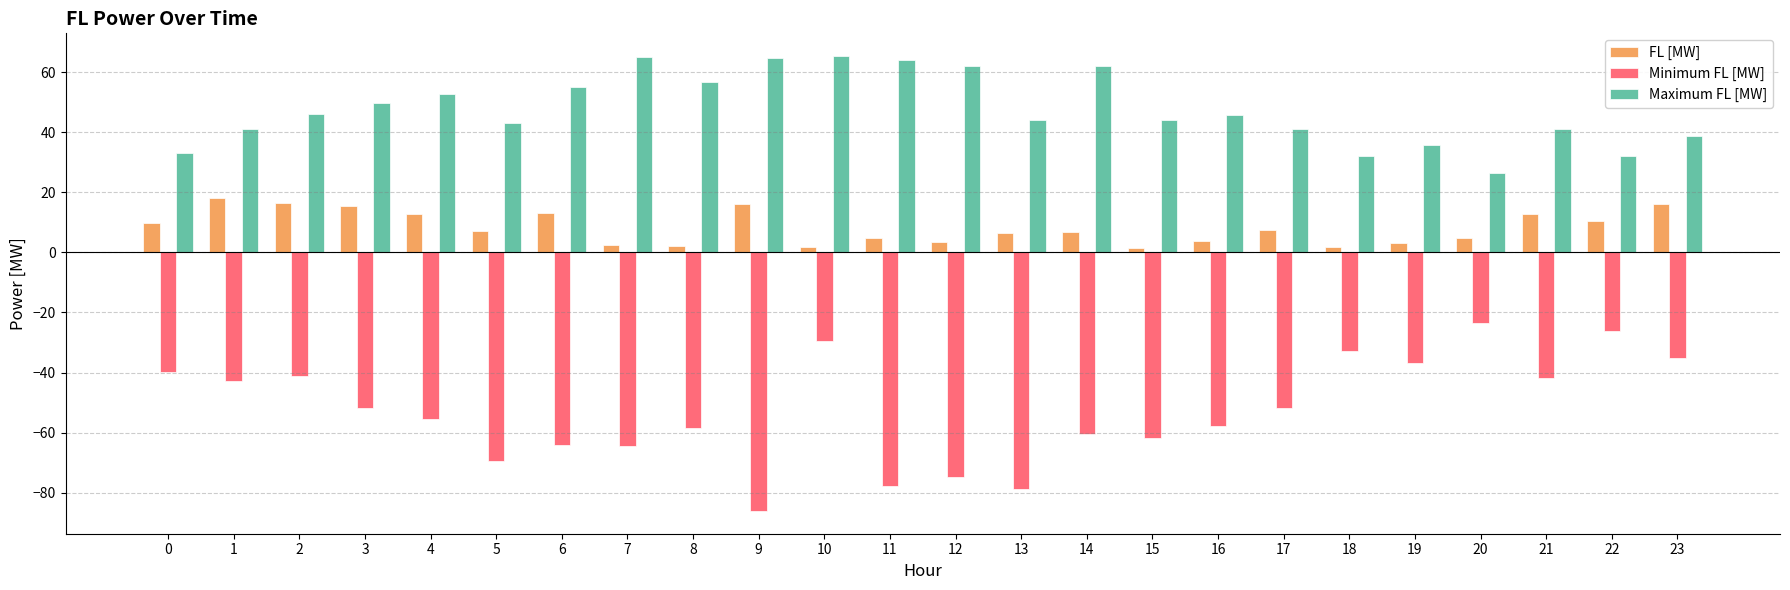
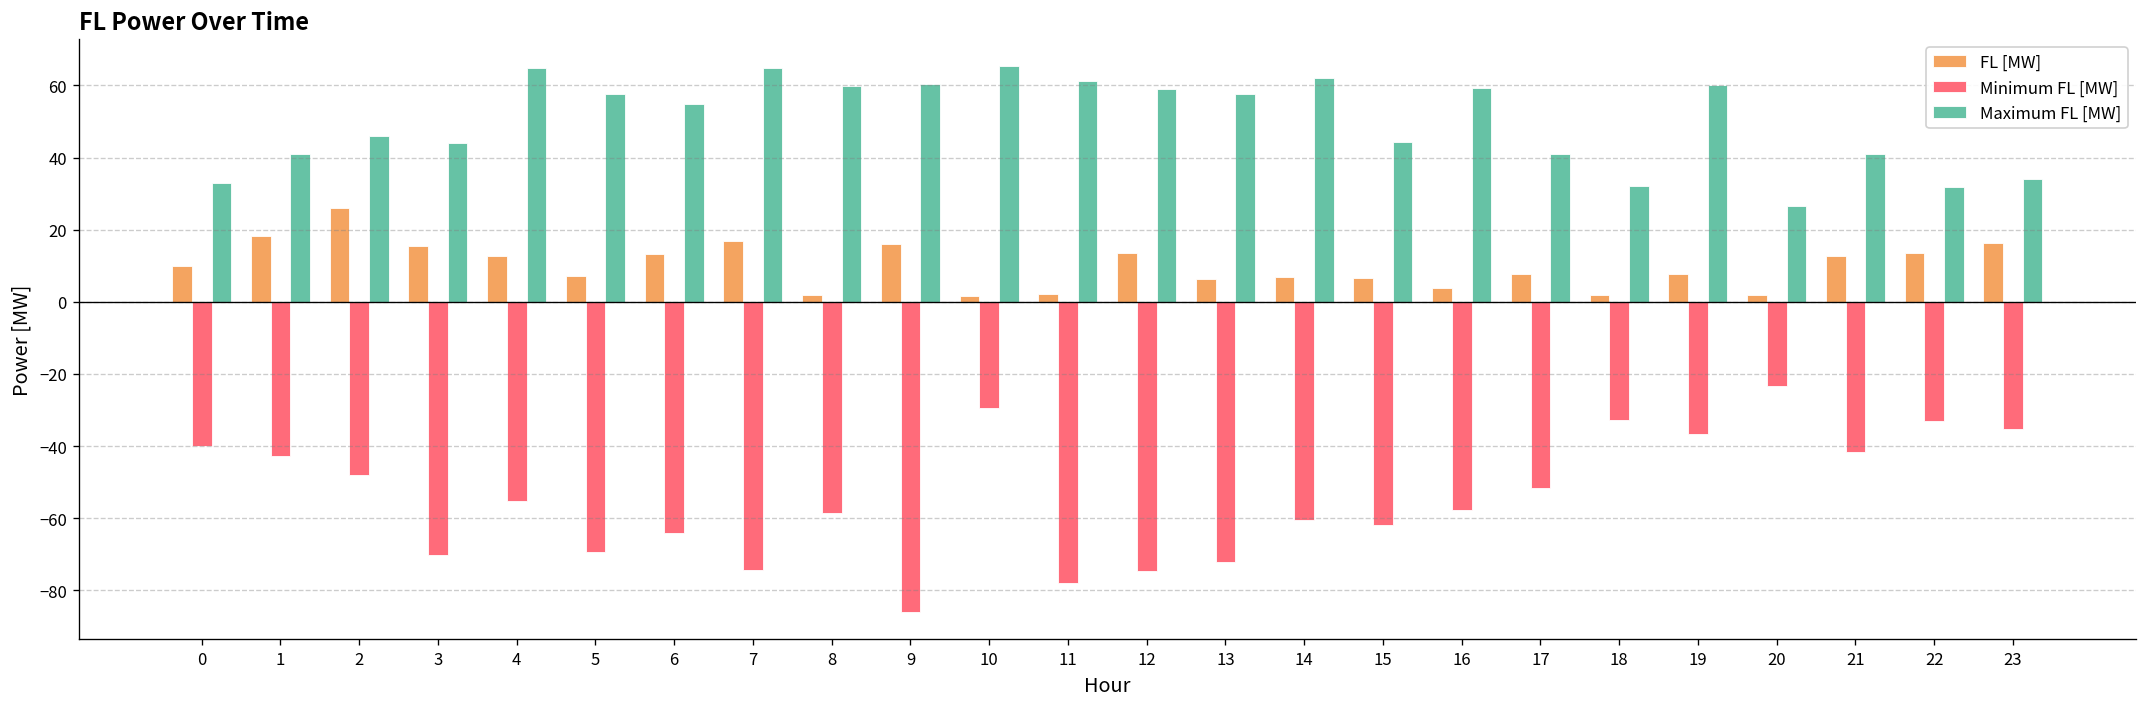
  {
    "FL [MW]": {
      "0": 10,
      "1": 18,
-     "2": 16,
+     "2": 26,
      "3": 15,
      "4": 13,
      "5": 7,
      "6": 13,
-     "7": 2,
+     "7": 17,
      "8": 2,
      "9": 16,
      "10": 2,
-     "11": 5,
-     "12": 3,
+     "11": 2,
+     "12": 14,
      "13": 6,
      "14": 7,
-     "15": 1,
+     "15": 7,
      "16": 4,
      "17": 8,
      "18": 2,
-     "19": 3,
-     "20": 5,
+     "19": 8,
+     "20": 2,
      "21": 13,
-     "22": 10,
+     "22": 13,
      "23": 16
    },
    "Minimum FL [MW]": {
      "0": -40,
      "1": -43,
-     "2": -41,
-     "3": -52,
+     "2": -48,
+     "3": -70,
      "4": -55,
      "5": -69,
      "6": -64,
-     "7": -65,
+     "7": -74,
      "8": -59,
      "9": -86,
      "10": -29,
      "11": -78,
      "12": -75,
-     "13": -79,
+     "13": -72,
      "14": -60,
      "15": -62,
      "16": -58,
      "17": -52,
      "18": -33,
      "19": -37,
      "20": -23,
      "21": -42,
-     "22": -26,
+     "22": -33,
      "23": -35
    },
    "Maximum FL [MW]": {
      "0": 33,
      "1": 41,
      "2": 46,
-     "3": 50,
-     "4": 53,
-     "5": 43,
+     "3": 44,
+     "4": 65,
+     "5": 58,
      "6": 55,
      "7": 65,
-     "8": 57,
-     "9": 65,
+     "8": 60,
+     "9": 60,
      "10": 65,
-     "11": 64,
-     "12": 62,
-     "13": 44,
+     "11": 61,
+     "12": 59,
+     "13": 58,
      "14": 62,
      "15": 44,
-     "16": 46,
+     "16": 59,
      "17": 41,
      "18": 32,
-     "19": 36,
+     "19": 60,
      "20": 27,
      "21": 41,
      "22": 32,
-     "23": 39
+     "23": 34
    }
  }
